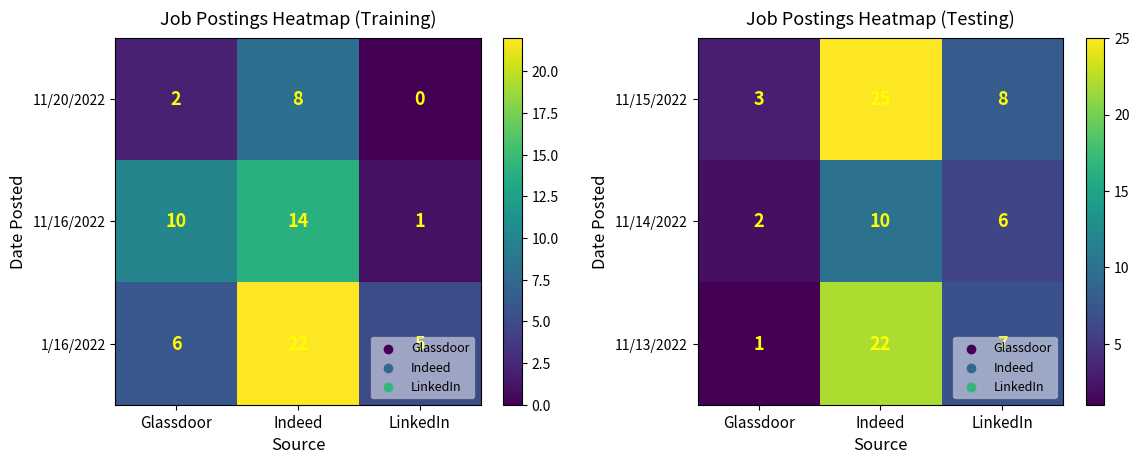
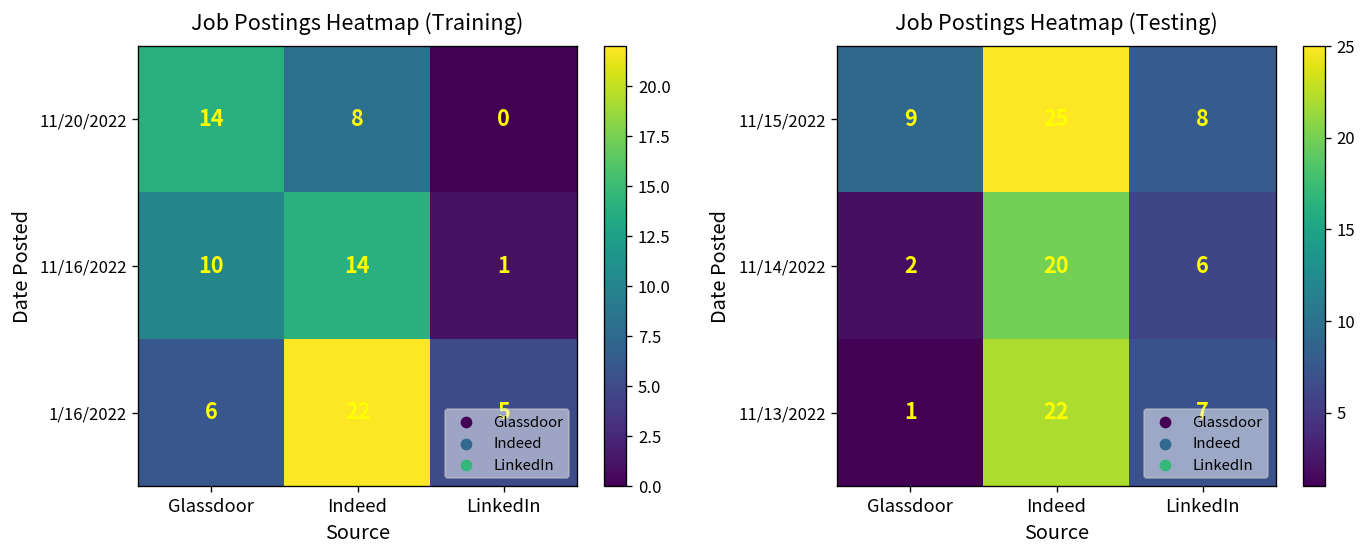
  {
    "Job Postings Heatmap (Training)": {
      "11/20/2022": {
-       "Glassdoor": 2,
+       "Glassdoor": 14,
        "Indeed": 8,
        "LinkedIn": 0
      },
      "11/16/2022": {
        "Glassdoor": 10,
        "Indeed": 14,
        "LinkedIn": 1
      },
      "1/16/2022": {
        "Glassdoor": 6
      }
    },
    "Job Postings Heatmap (Testing)": {
      "11/15/2022": {
-       "Glassdoor": 3,
+       "Glassdoor": 9,
        "LinkedIn": 8
      },
      "11/14/2022": {
        "Glassdoor": 2,
-       "Indeed": 10,
+       "Indeed": 20,
        "LinkedIn": 6
      },
      "11/13/2022": {
        "Glassdoor": 1,
        "Indeed": 22
      }
    }
  }
